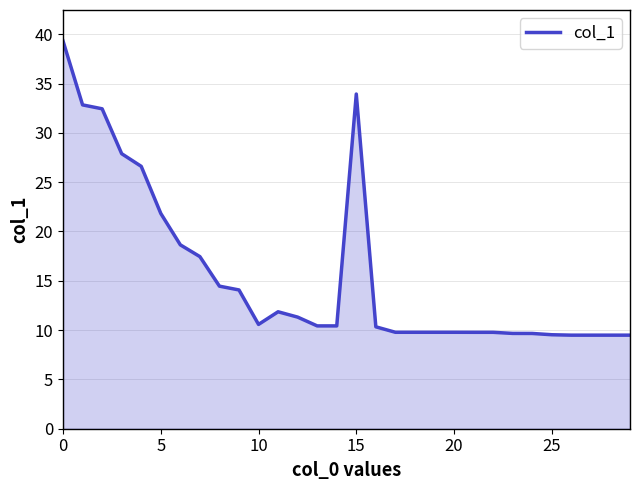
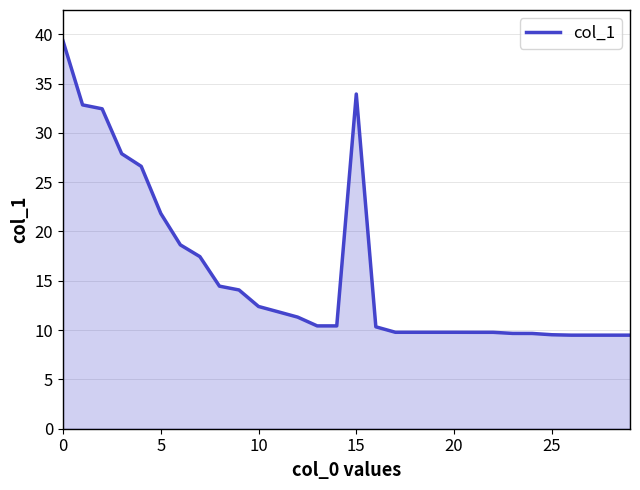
  {
    "0": 39,
    "5": 22,
-   "10": 11,
+   "10": 12,
    "15": 34,
    "20": 10,
    "25": 10
  }
